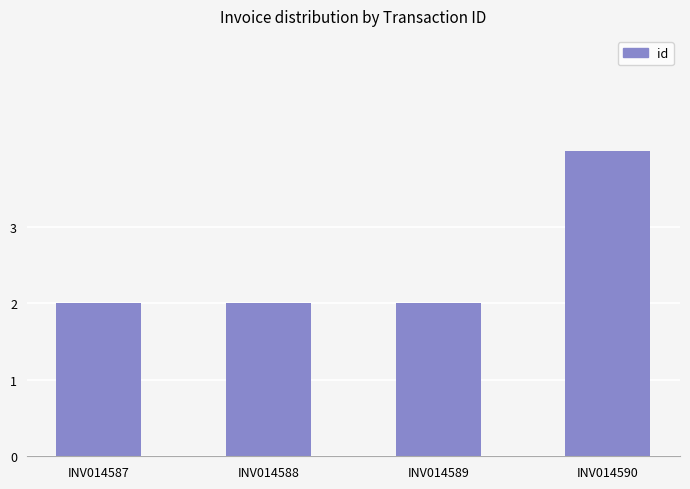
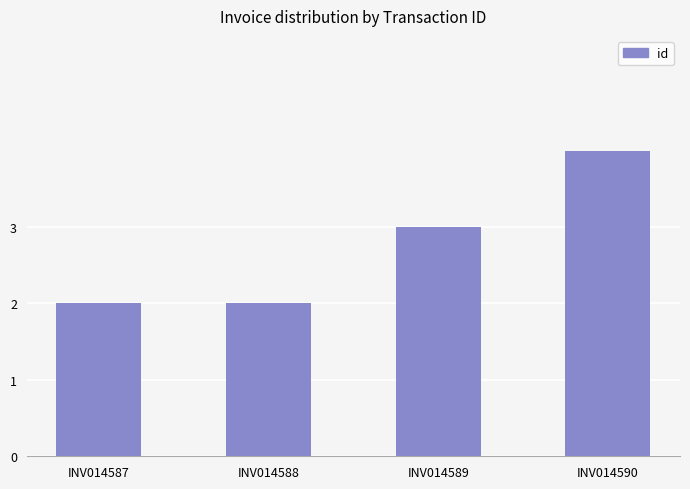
  {
    "INV014587": 2,
    "INV014588": 2,
-   "INV014589": 2,
+   "INV014589": 3,
    "INV014590": 4
  }
